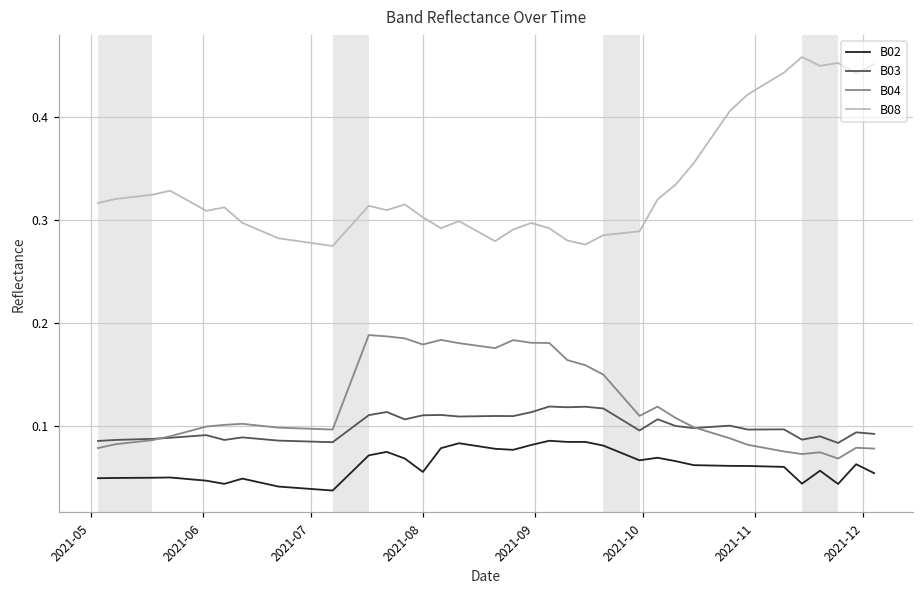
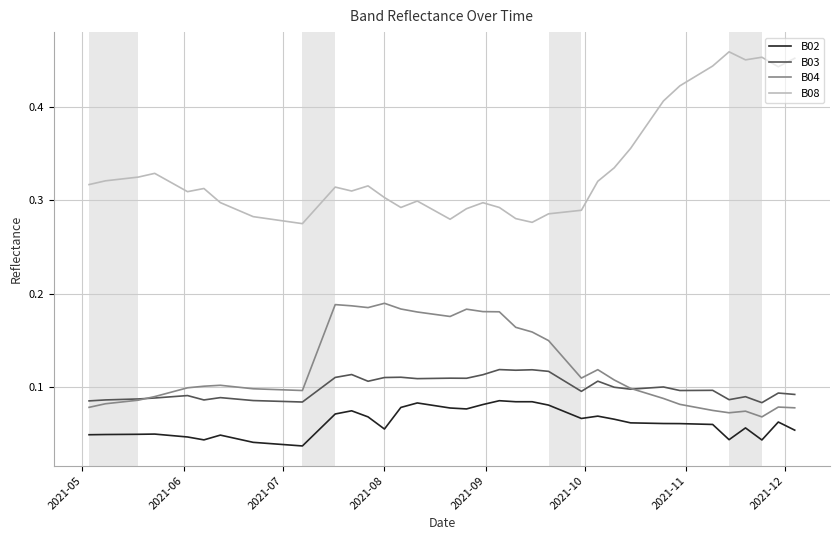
  {
    "B02": {
      "2021-08": 0.06
    },
    "B03": {
      "2021-08": 0.11
    },
    "B04": {
-     "2021-08": 0.18
+     "2021-08": 0.19
    },
    "B08": {
      "2021-08": 0.30
    }
  }
